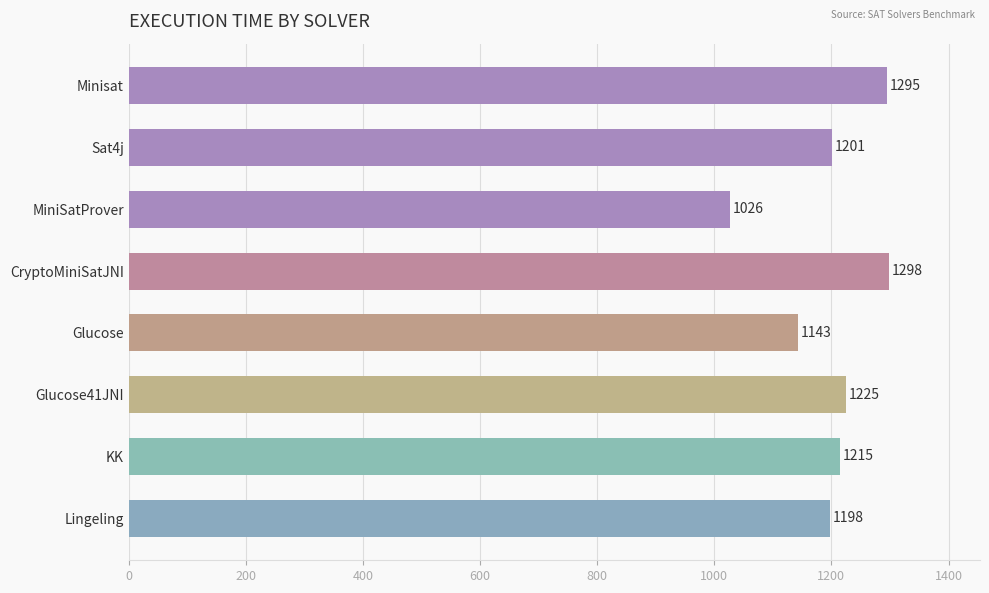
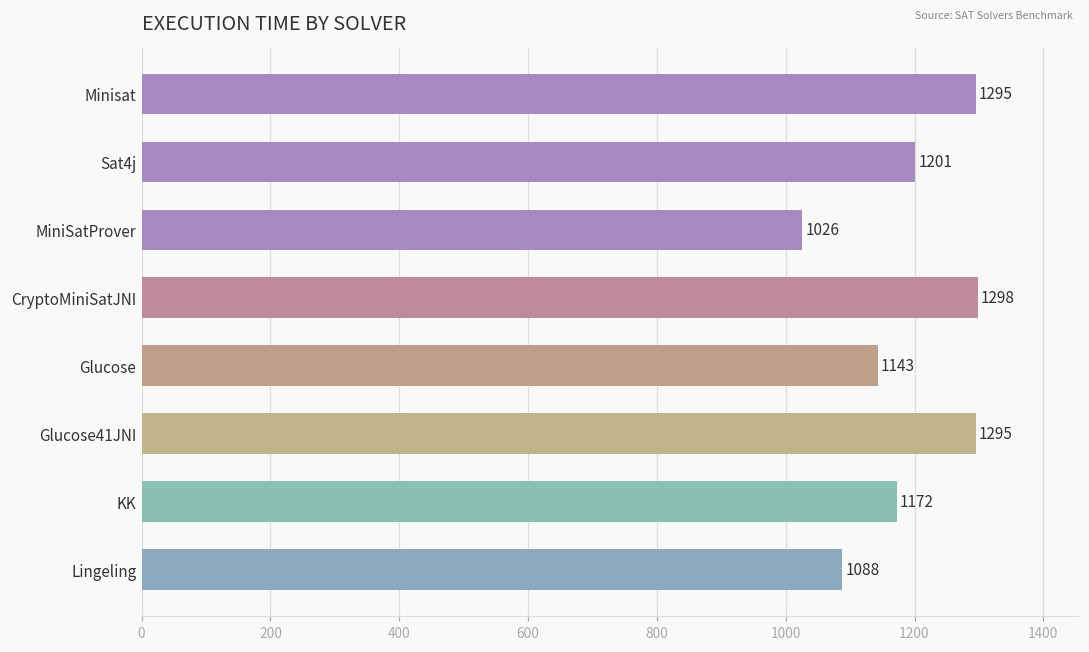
  {
    "Minisat": 1295,
    "Sat4j": 1201,
    "MiniSatProver": 1026,
    "CryptoMiniSatJNI": 1298,
    "Glucose": 1143,
-   "Glucose41JNI": 1225,
-   "KK": 1215,
-   "Lingeling": 1198
+   "Glucose41JNI": 1295,
+   "KK": 1172,
+   "Lingeling": 1088
  }
